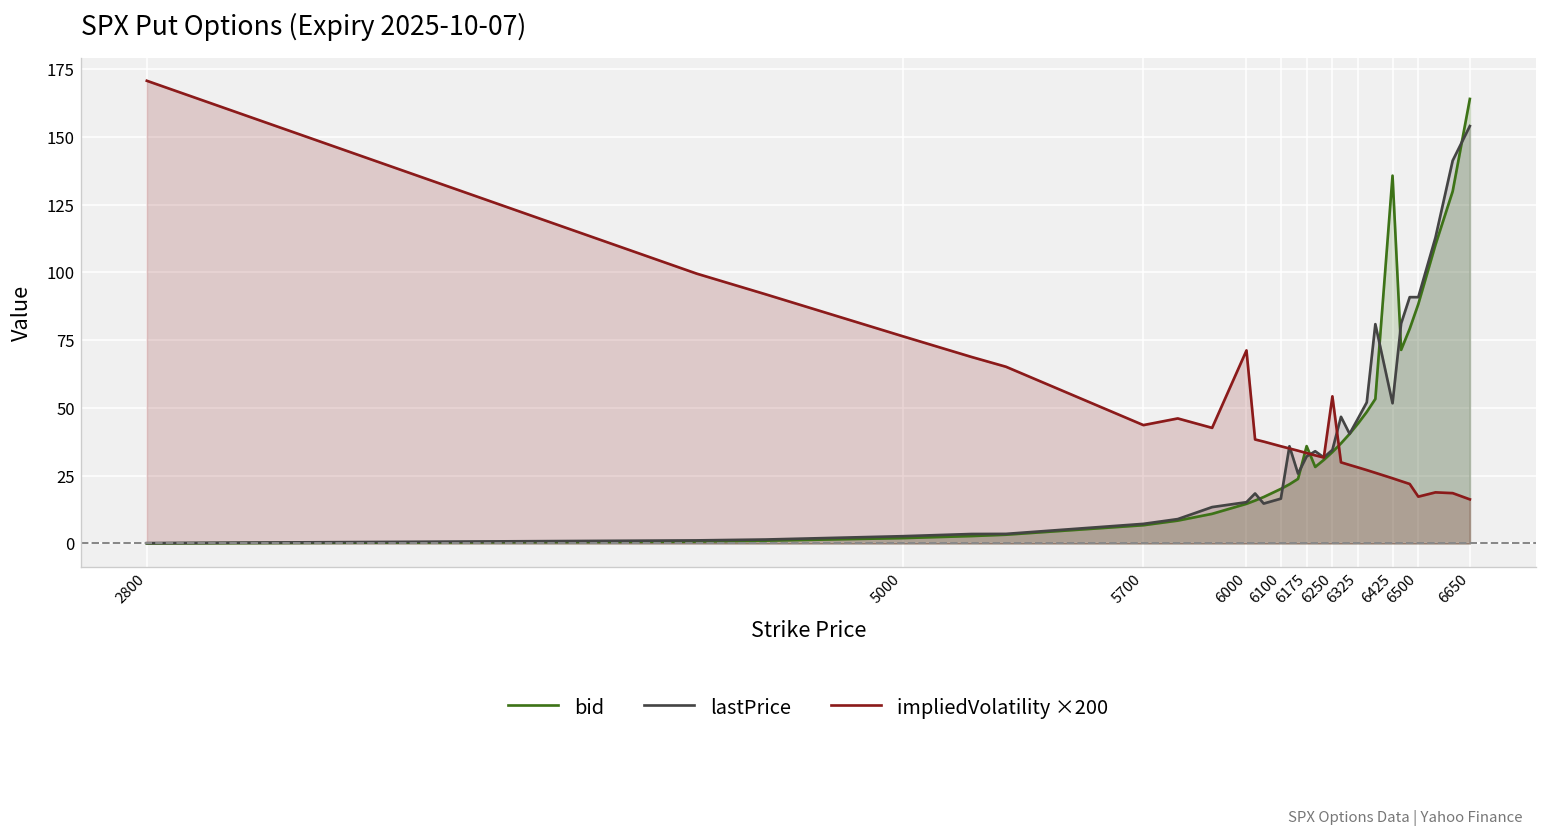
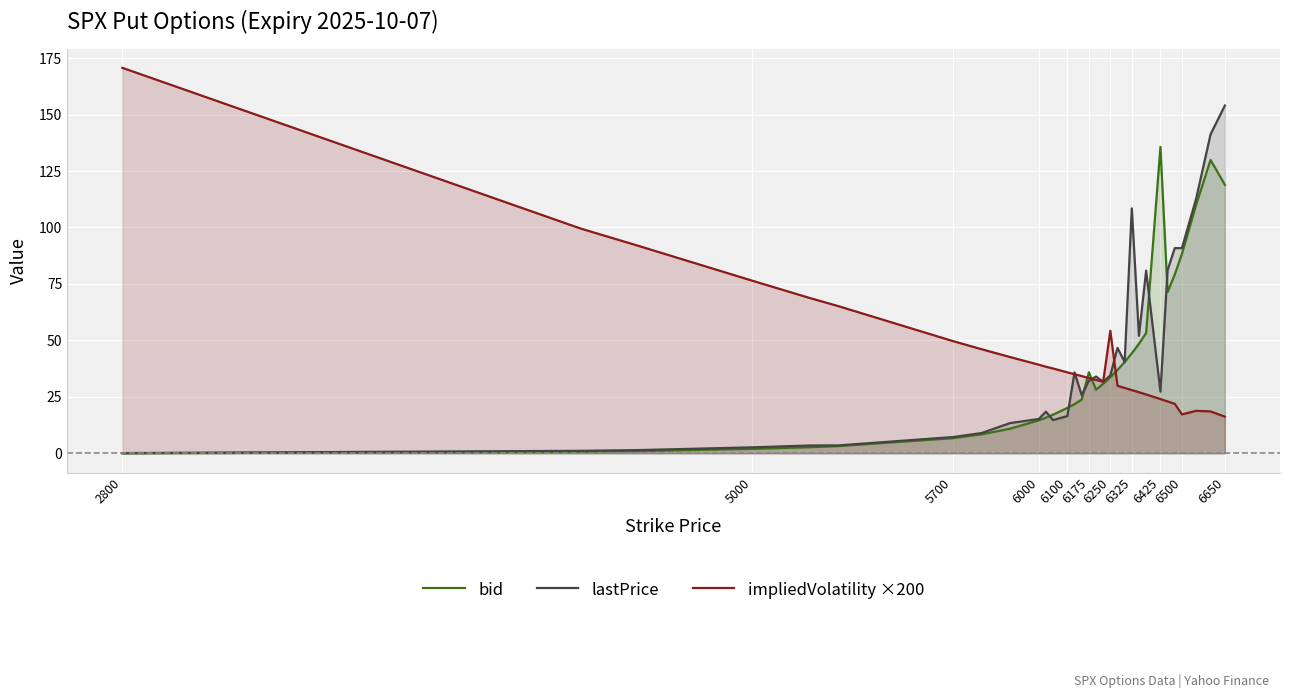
  {
    "bid": {
      "6100": 20,
      "6175": 36,
      "6325": 44,
      "6425": 136,
      "6500": 88,
-     "6650": 164
+     "6650": 119
    },
    "lastPrice": {
      "6100": 17,
      "6175": 32,
-     "6325": 46,
-     "6425": 52,
+     "6325": 108,
+     "6425": 27,
      "6500": 91,
      "6650": 154
    },
    "impliedVolatility ×200": {
      "2800": 171,
      "5000": 76,
-     "5700": 44,
-     "6000": 71,
+     "5700": 50,
+     "6000": 39,
      "6100": 36,
      "6175": 33,
      "6250": 54,
      "6325": 28,
      "6425": 24,
      "6500": 17,
      "6650": 16
    }
  }
